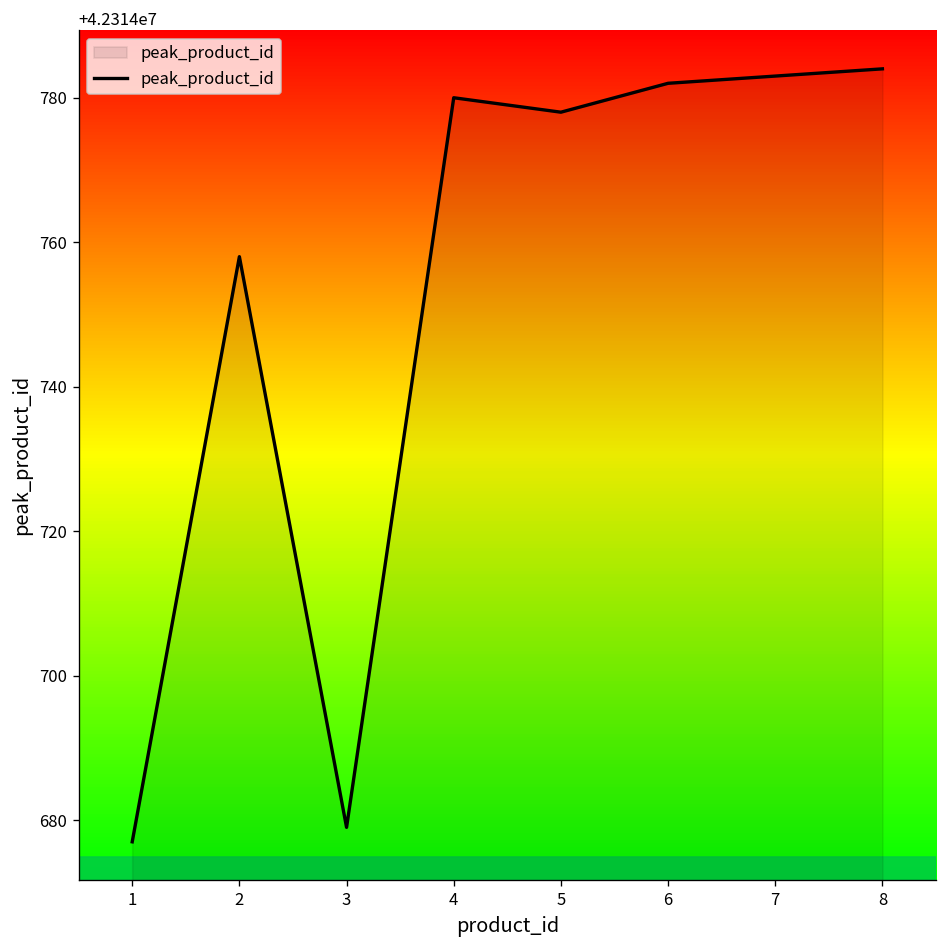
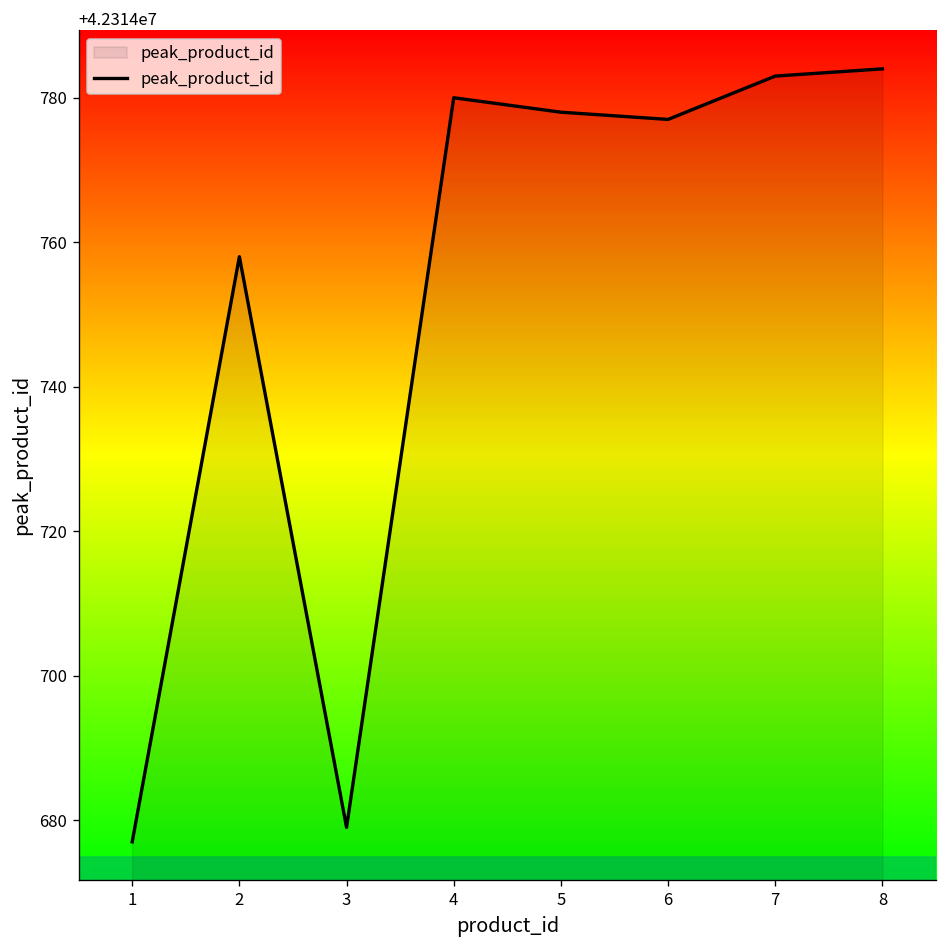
  {
    "1": 42314677,
    "2": 42314758,
    "3": 42314679,
    "4": 42314780,
    "5": 42314778,
-   "6": 42314782,
+   "6": 42314777,
    "7": 42314783,
    "8": 42314784
  }
